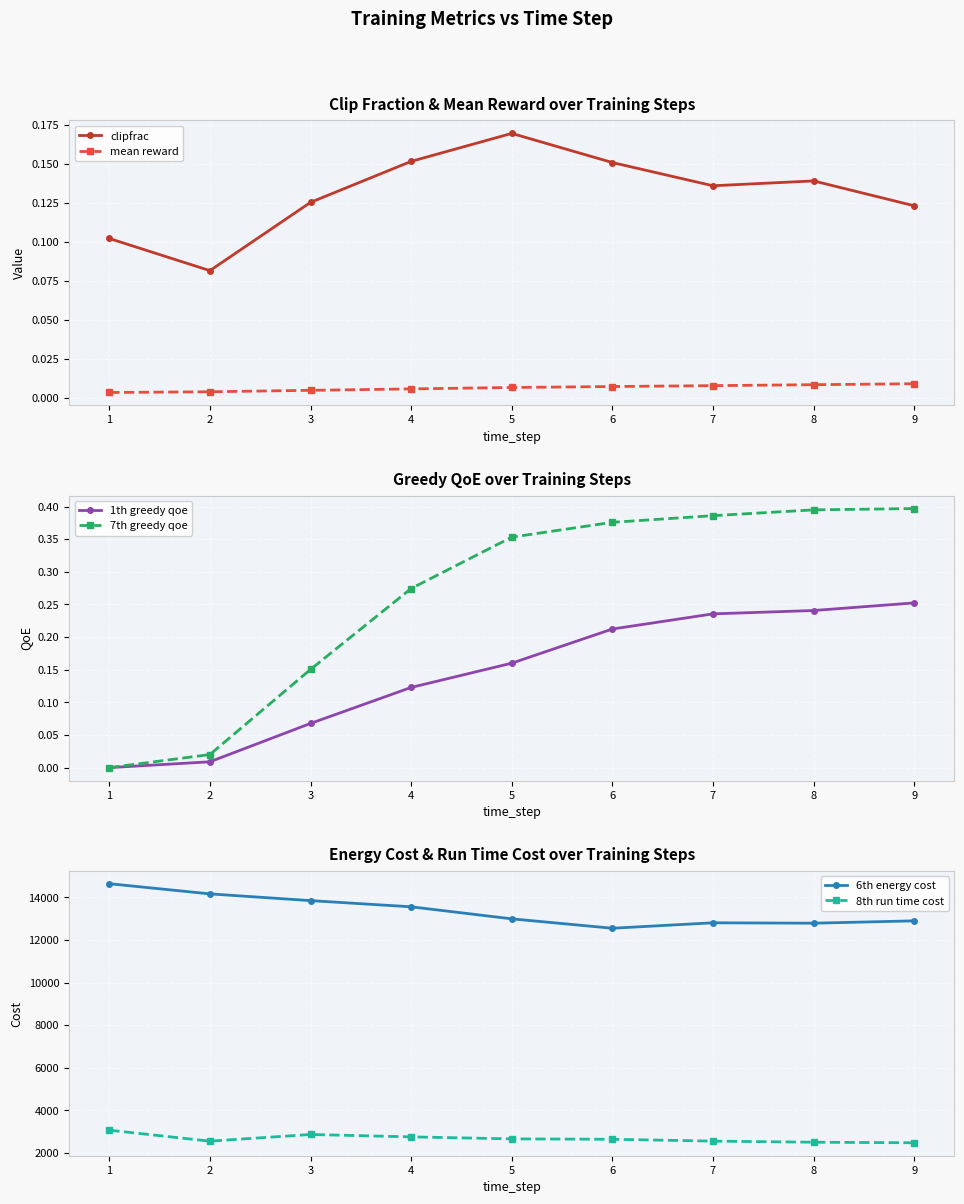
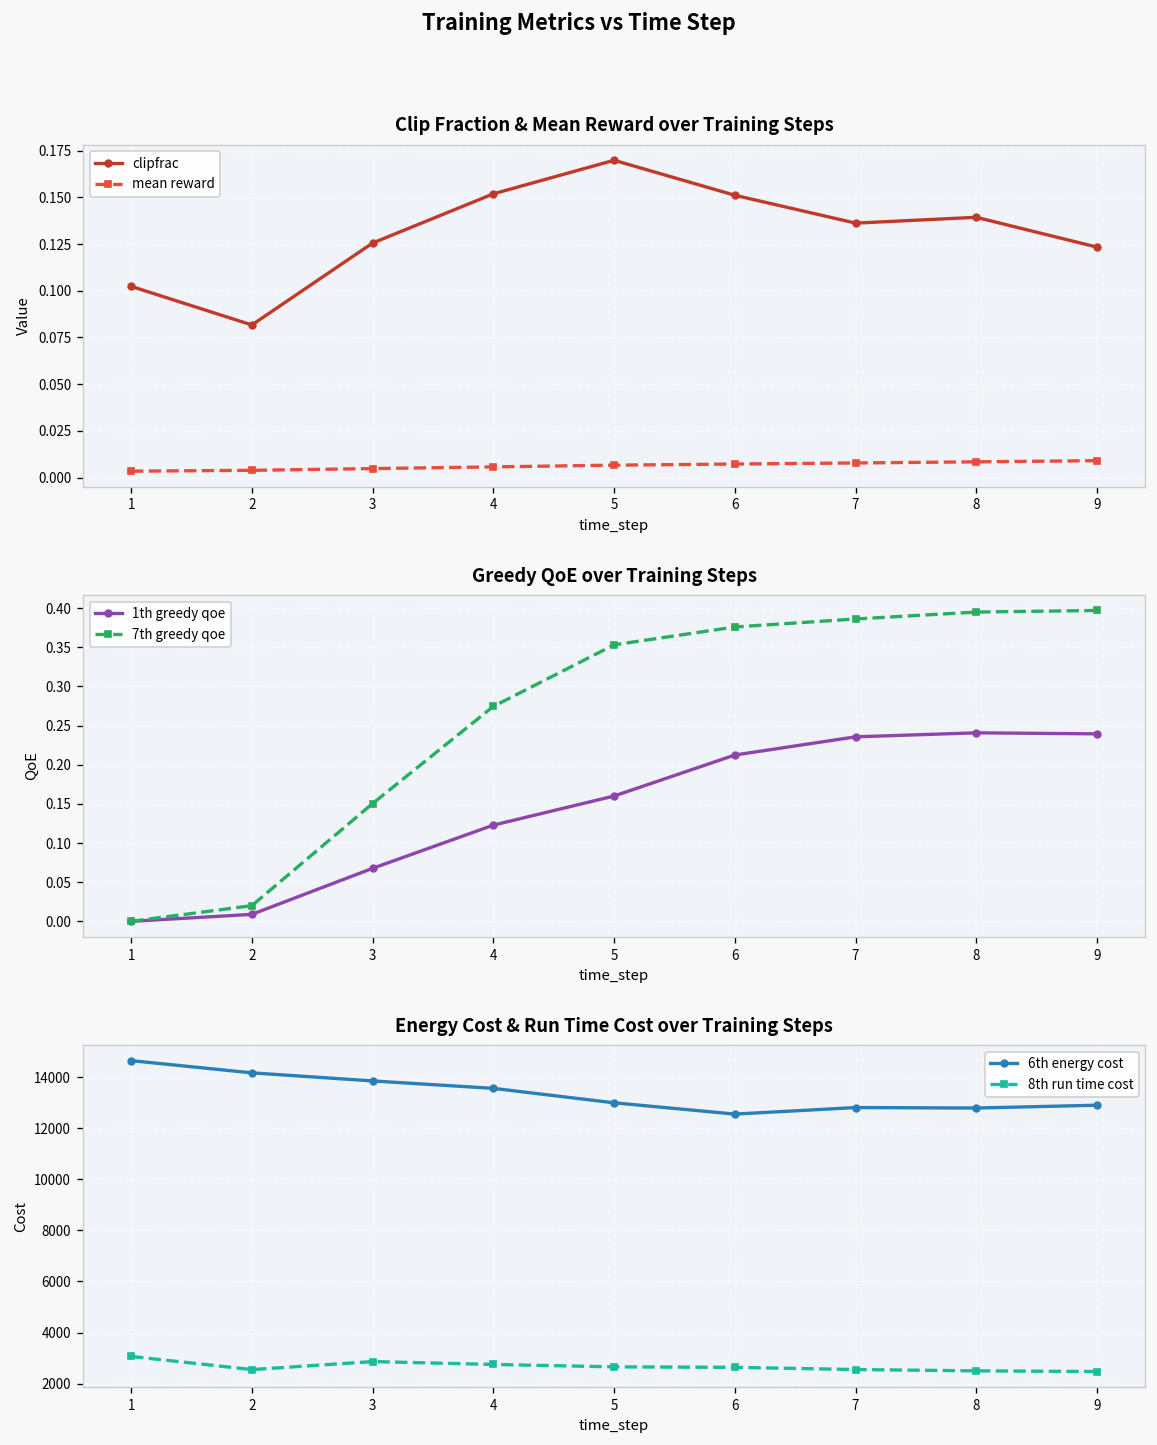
  {
    "Greedy QoE over Training Steps": {
      "1th greedy qoe": {
        "2": 0.01,
        "3": 0.07,
        "4": 0.12,
        "5": 0.16,
        "6": 0.21,
        "7": 0.24,
        "8": 0.24,
-       "9": 0.25
+       "9": 0.24
      },
      "7th greedy qoe": {
        "2": 0.02,
        "3": 0.15,
        "4": 0.27,
        "5": 0.35,
        "6": 0.38,
        "7": 0.39,
        "8": 0.39,
        "9": 0.40
      }
    },
    "Energy Cost & Run Time Cost over Training Steps": {
      "6th energy cost": {
        "1": 14600,
        "2": 14200,
        "3": 13800,
        "4": 13600,
        "5": 13000,
        "6": 12500,
        "7": 12800,
        "8": 12800,
        "9": 12900
      },
      "8th run time cost": {
        "1": 3100,
        "2": 2600,
        "3": 2900,
        "4": 2800,
        "5": 2700,
        "6": 2600,
        "7": 2600,
        "8": 2500,
        "9": 2500
      }
    }
  }
